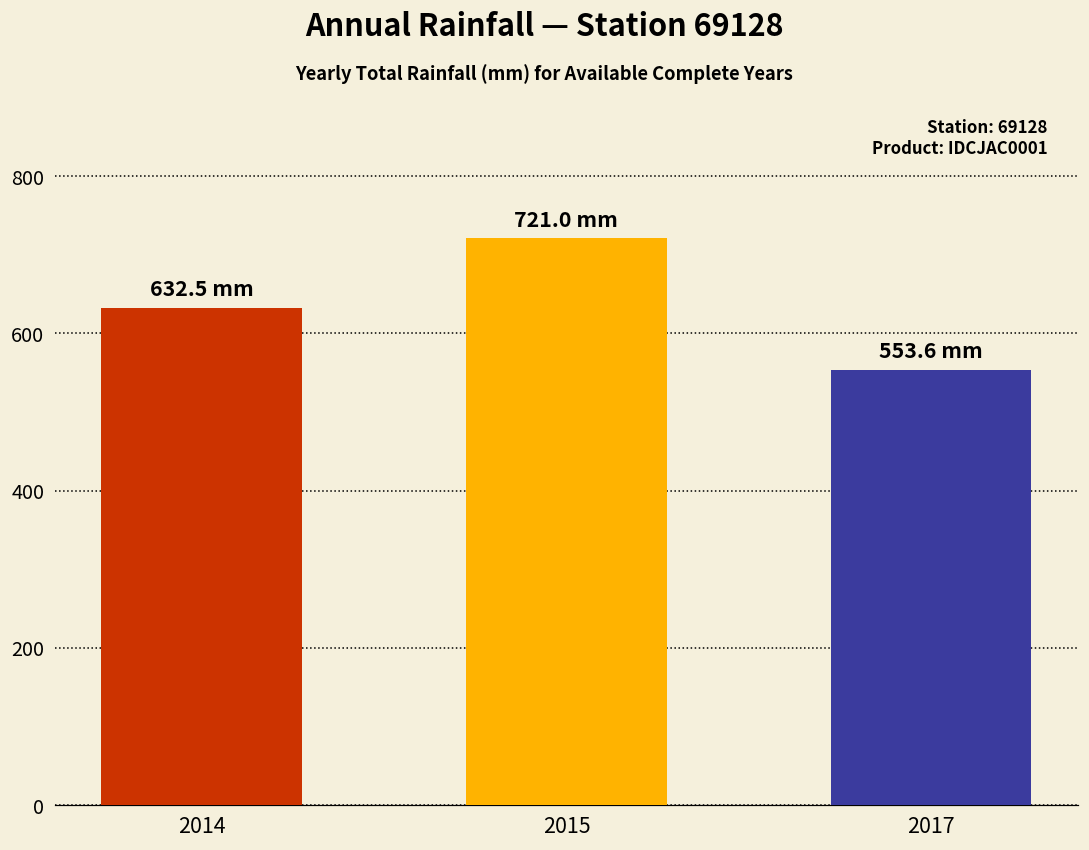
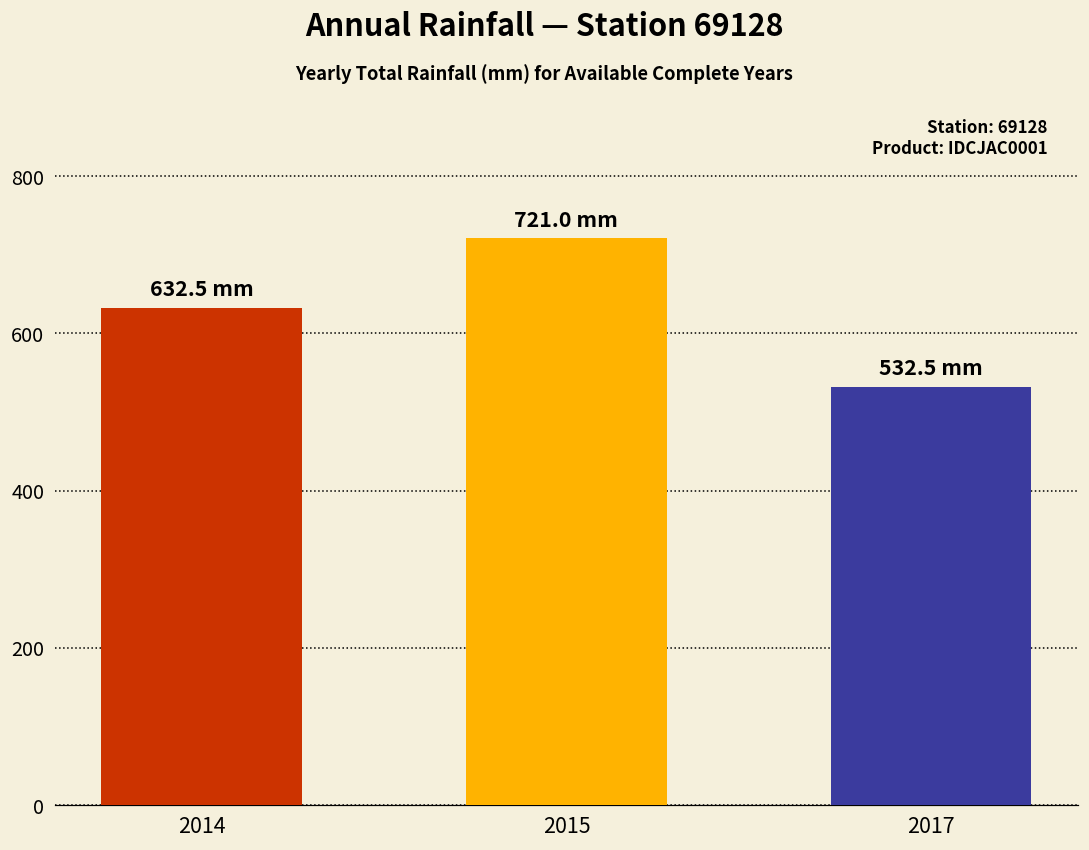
  {
    "2014": 632.5,
    "2015": 721.0,
-   "2017": 553.6
+   "2017": 532.5
  }
